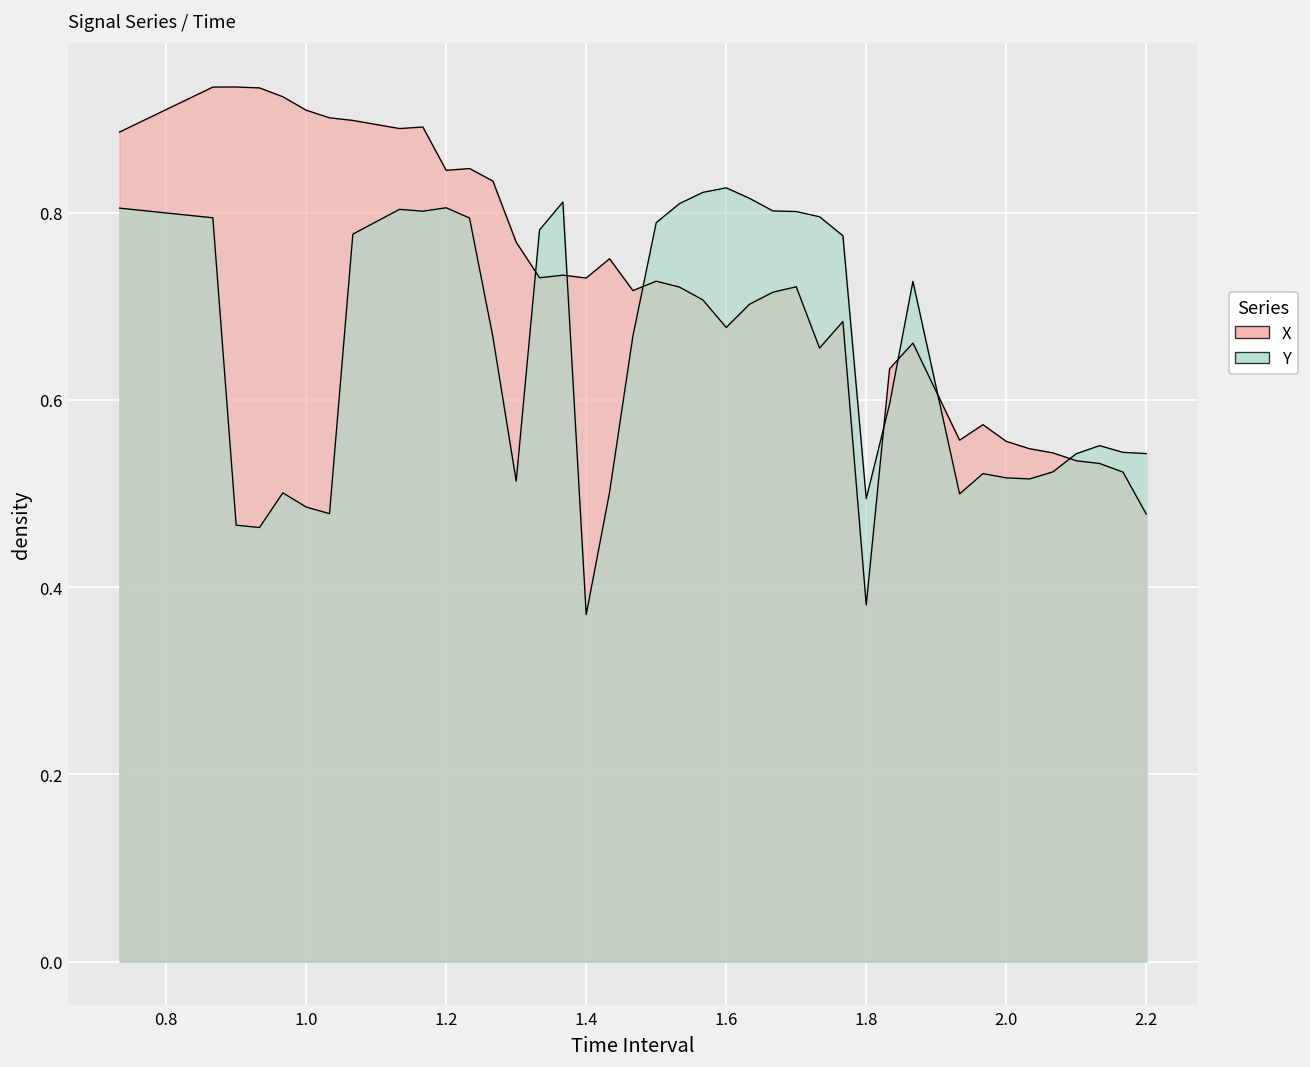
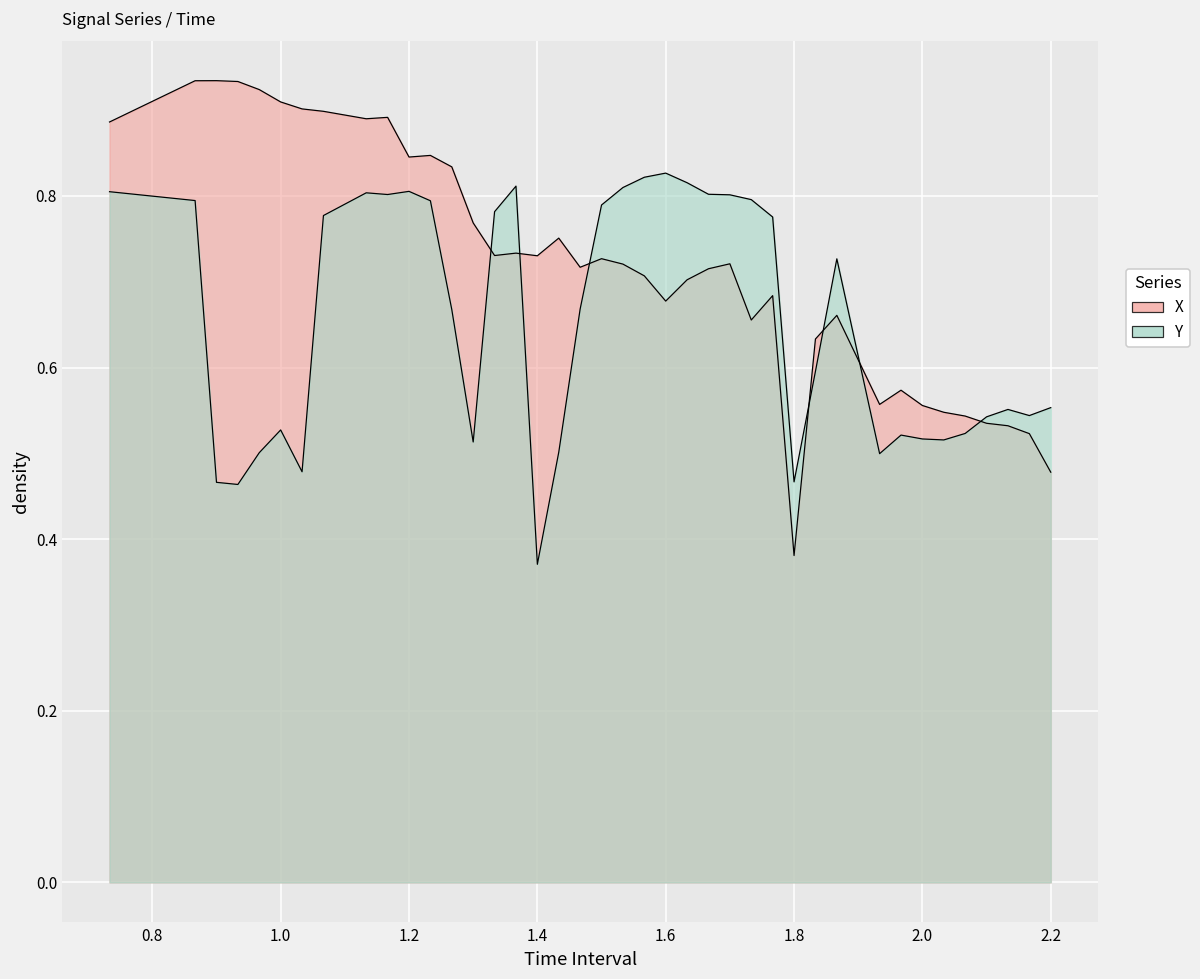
  {
    "X": {
      "1.0": 0.91,
      "1.2": 0.85,
      "1.4": 0.73,
      "1.6": 0.68,
      "1.8": 0.38,
      "2.0": 0.56,
      "2.2": 0.48
    },
    "Y": {
-     "1.0": 0.49,
+     "1.0": 0.53,
      "1.2": 0.81,
      "1.4": 0.37,
      "1.6": 0.83,
-     "1.8": 0.49,
+     "1.8": 0.47,
      "2.0": 0.52,
-     "2.2": 0.54
+     "2.2": 0.55
    }
  }
